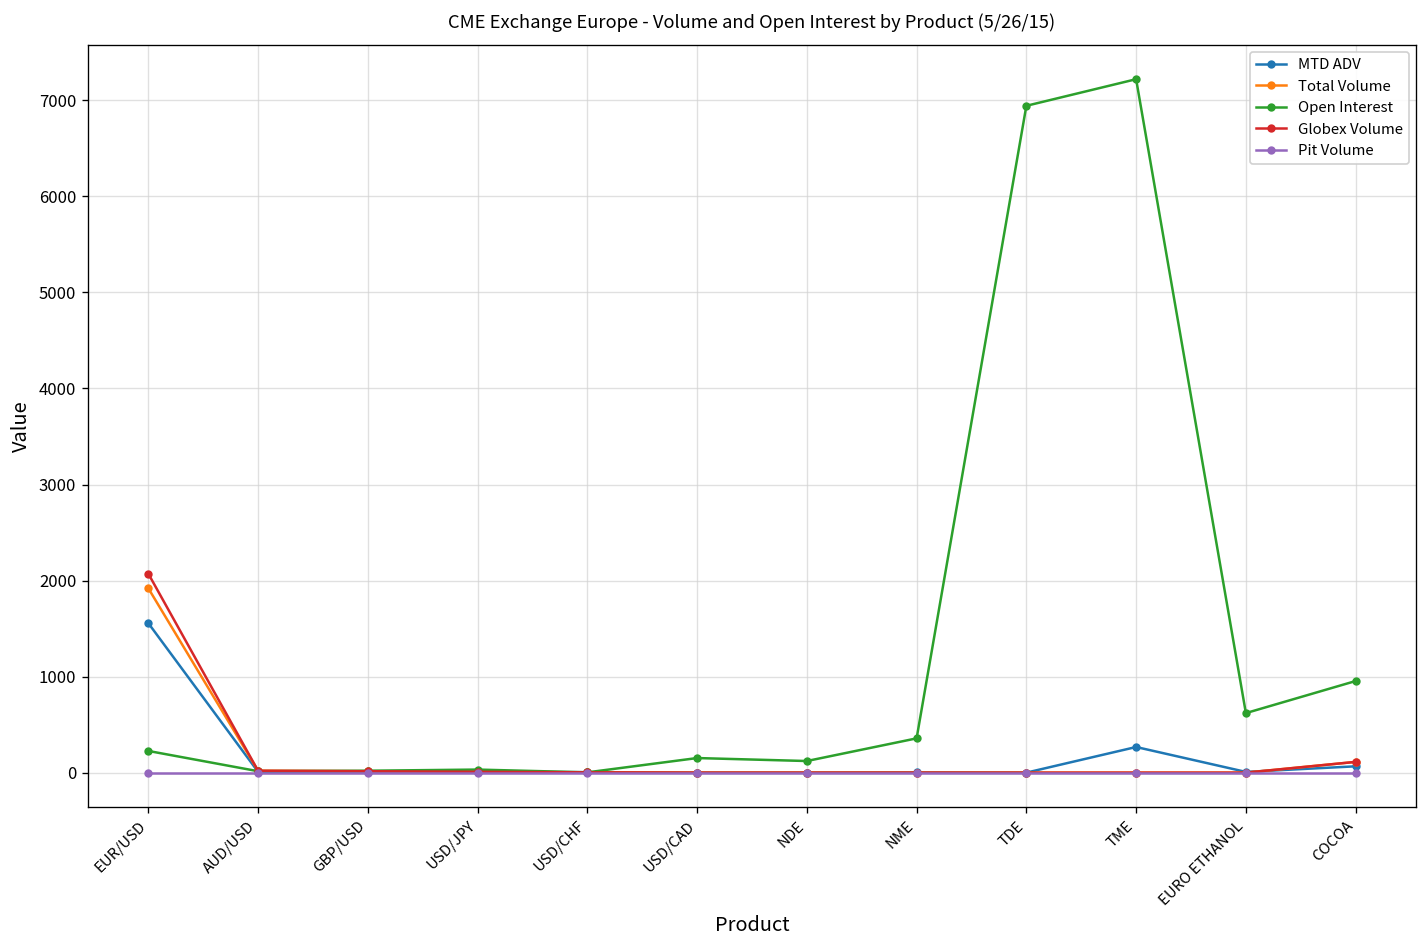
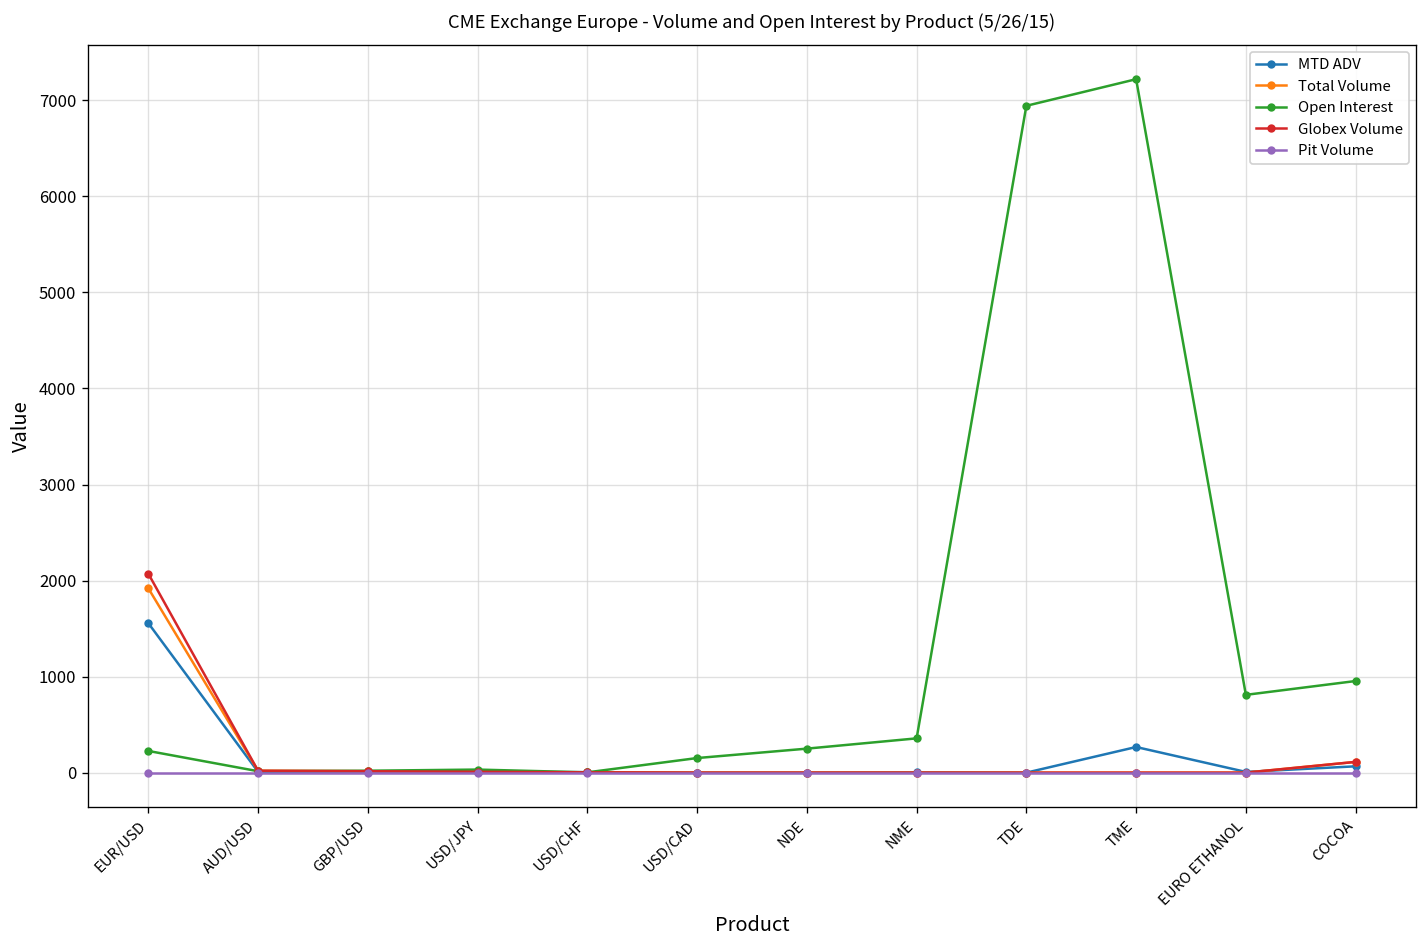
  {
    "MTD ADV": {
      "EUR/USD": 1600,
      "TME": 300,
      "COCOA": 100
    },
    "Total Volume": {
      "EUR/USD": 1900
    },
    "Open Interest": {
      "EUR/USD": 200,
      "USD/CAD": 200,
-     "NDE": 100,
+     "NDE": 300,
      "NME": 400,
      "TDE": 6900,
      "TME": 7200,
-     "EURO ETHANOL": 600,
+     "EURO ETHANOL": 800,
      "COCOA": 1000
    },
    "Globex Volume": {
      "EUR/USD": 2100
    },
    "Pit Volume": {
      "EUR/USD": 0,
      "COCOA": 0
    }
  }
